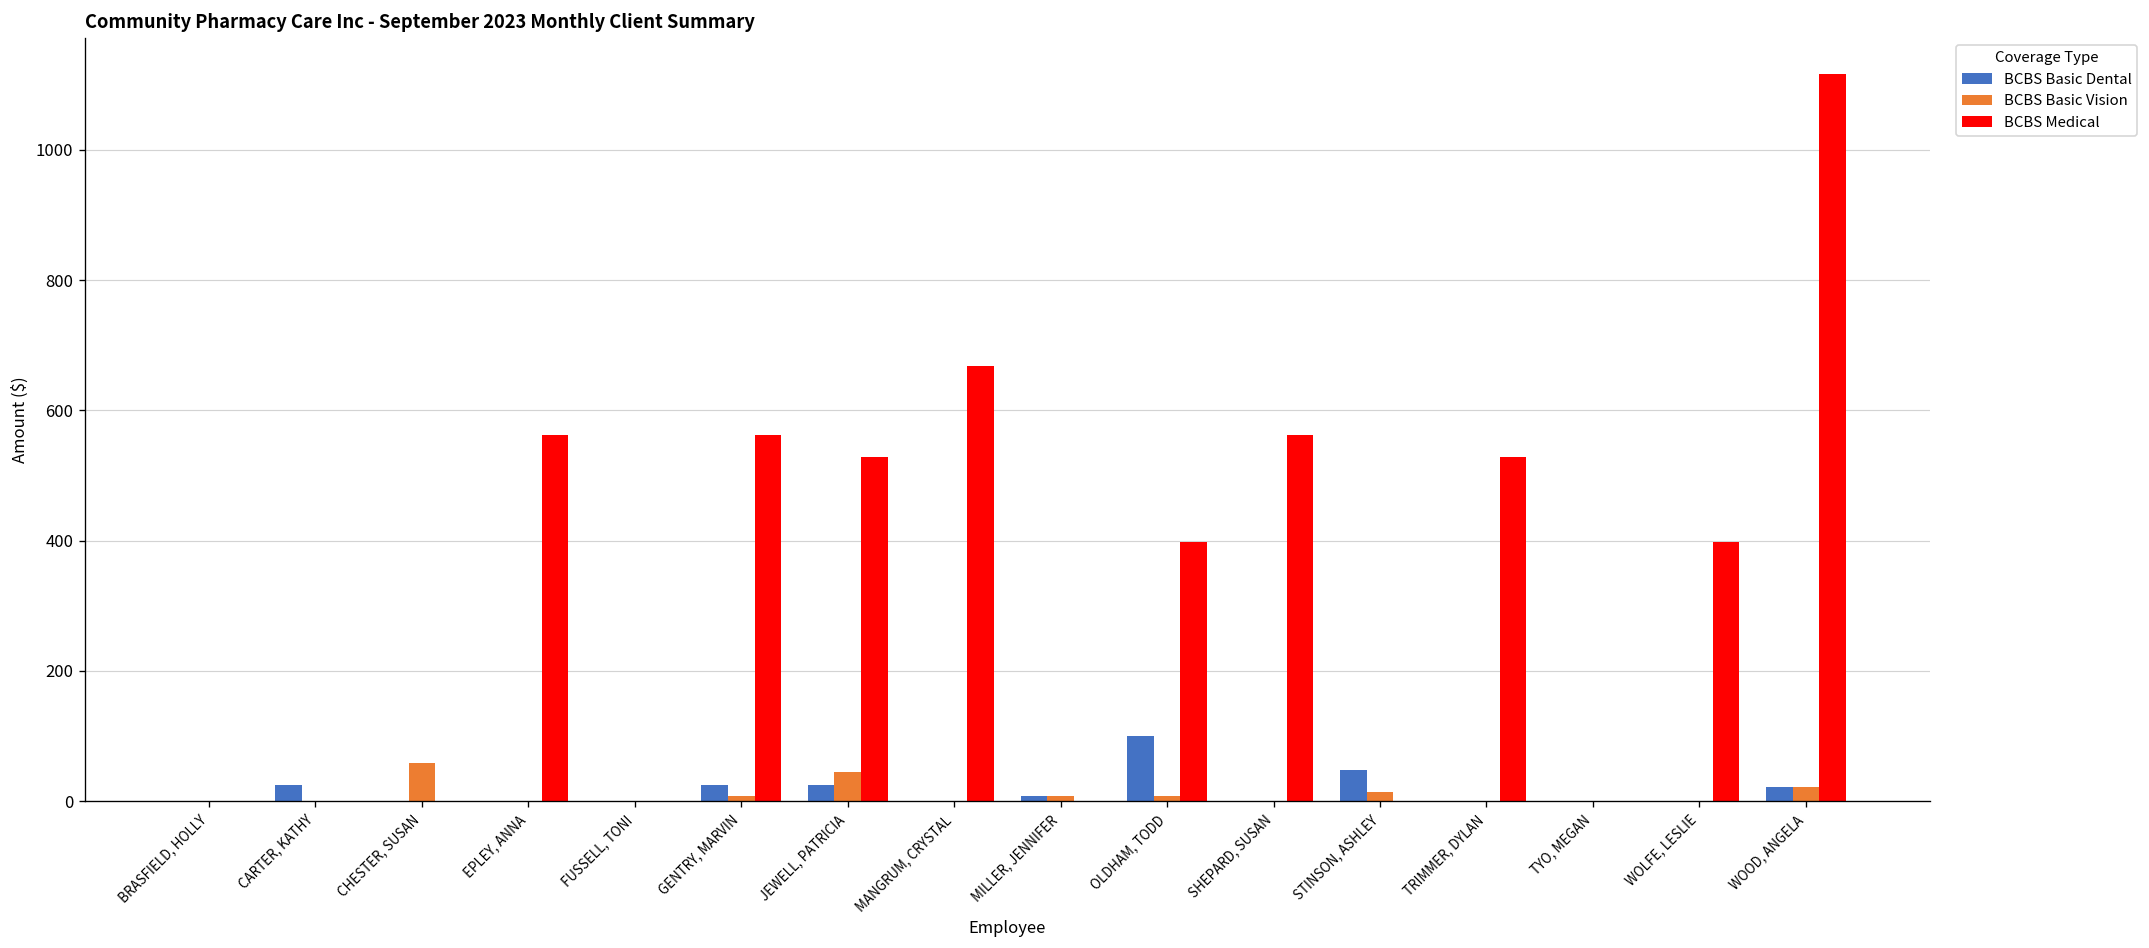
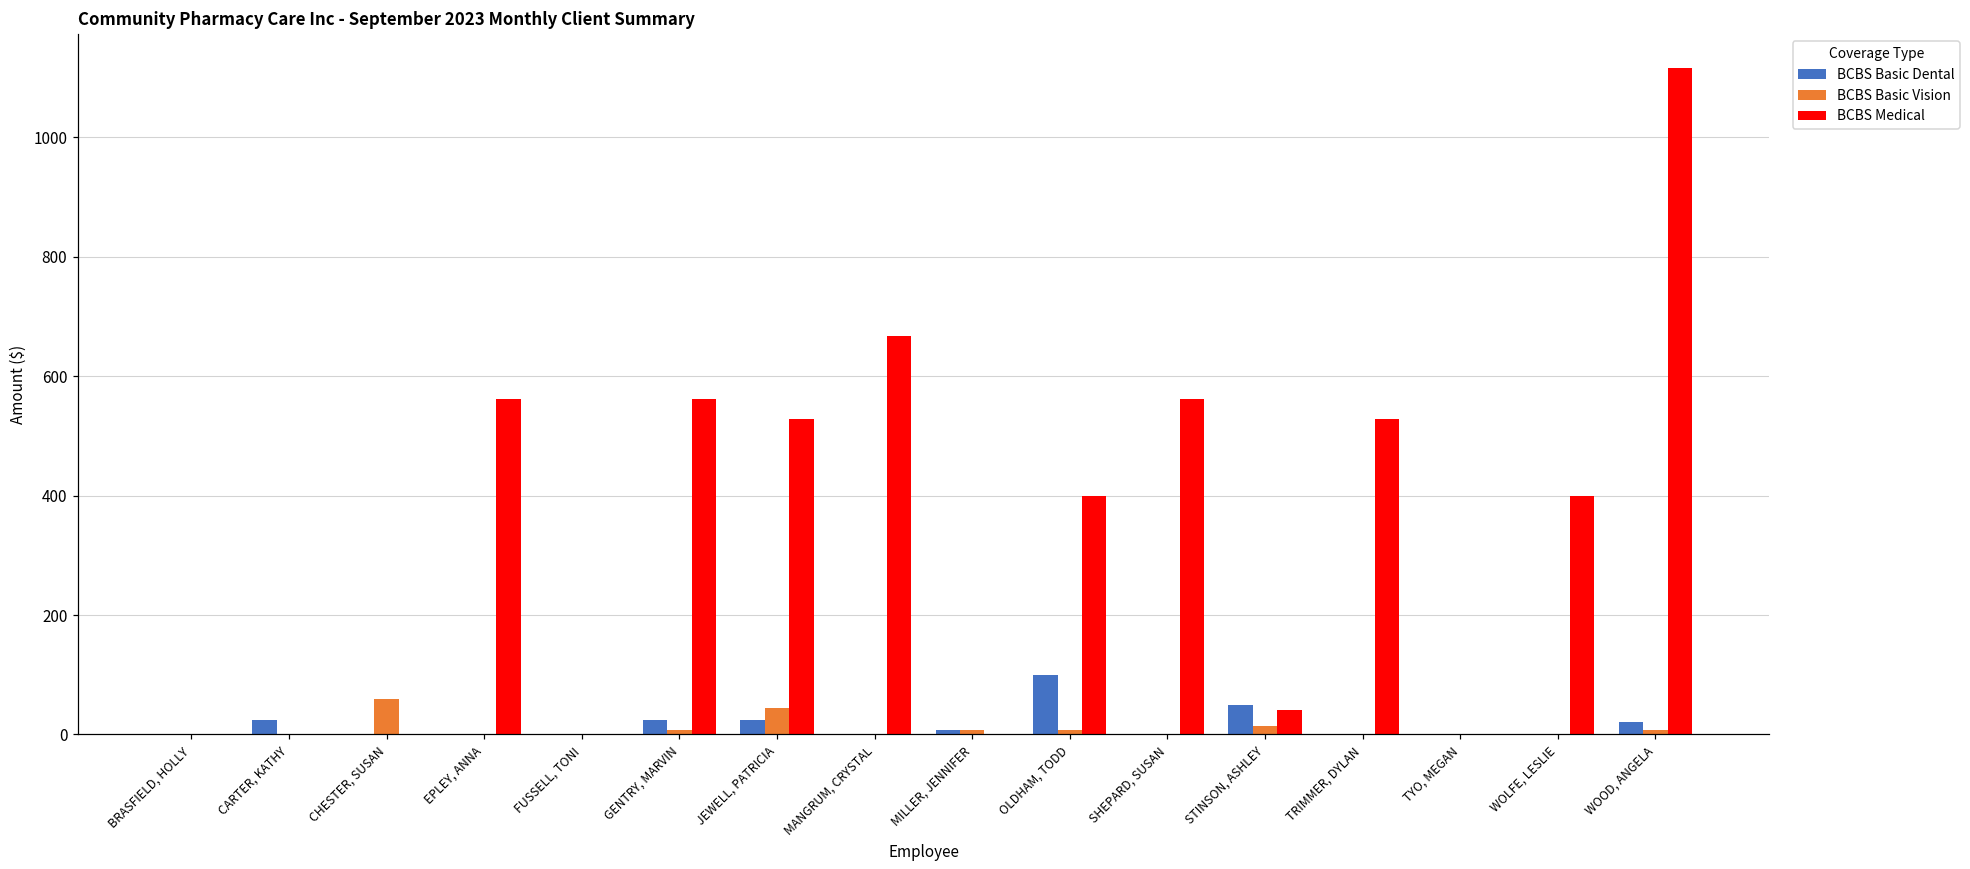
  {
    "BCBS Basic Dental": {
      "BRASFIELD, HOLLY": 0,
      "CARTER, KATHY": 20,
      "CHESTER, SUSAN": 0,
      "EPLEY, ANNA": 0,
      "FUSSELL, TONI": 0,
      "GENTRY, MARVIN": 20,
      "JEWELL, PATRICIA": 20,
      "MANGRUM, CRYSTAL": 0,
      "MILLER, JENNIFER": 10,
      "OLDHAM, TODD": 100,
      "SHEPARD, SUSAN": 0,
      "STINSON, ASHLEY": 50,
      "TRIMMER, DYLAN": 0,
      "TYO, MEGAN": 0,
      "WOLFE, LESLIE": 0,
      "WOOD, ANGELA": 20
    },
    "BCBS Basic Vision": {
      "BRASFIELD, HOLLY": 0,
      "CARTER, KATHY": 0,
      "CHESTER, SUSAN": 60,
      "EPLEY, ANNA": 0,
      "FUSSELL, TONI": 0,
      "GENTRY, MARVIN": 10,
      "JEWELL, PATRICIA": 40,
      "MANGRUM, CRYSTAL": 0,
      "MILLER, JENNIFER": 10,
      "OLDHAM, TODD": 10,
      "SHEPARD, SUSAN": 0,
      "STINSON, ASHLEY": 10,
      "TRIMMER, DYLAN": 0,
      "TYO, MEGAN": 0,
      "WOLFE, LESLIE": 0,
-     "WOOD, ANGELA": 20
+     "WOOD, ANGELA": 10
    },
    "BCBS Medical": {
      "BRASFIELD, HOLLY": 0,
      "CARTER, KATHY": 0,
      "CHESTER, SUSAN": 0,
      "EPLEY, ANNA": 560,
      "FUSSELL, TONI": 0,
      "GENTRY, MARVIN": 560,
      "JEWELL, PATRICIA": 530,
      "MANGRUM, CRYSTAL": 670,
      "MILLER, JENNIFER": 0,
      "OLDHAM, TODD": 400,
      "SHEPARD, SUSAN": 560,
-     "STINSON, ASHLEY": 0,
+     "STINSON, ASHLEY": 40,
      "TRIMMER, DYLAN": 530,
      "TYO, MEGAN": 0,
      "WOLFE, LESLIE": 400,
      "WOOD, ANGELA": 1120
    }
  }
